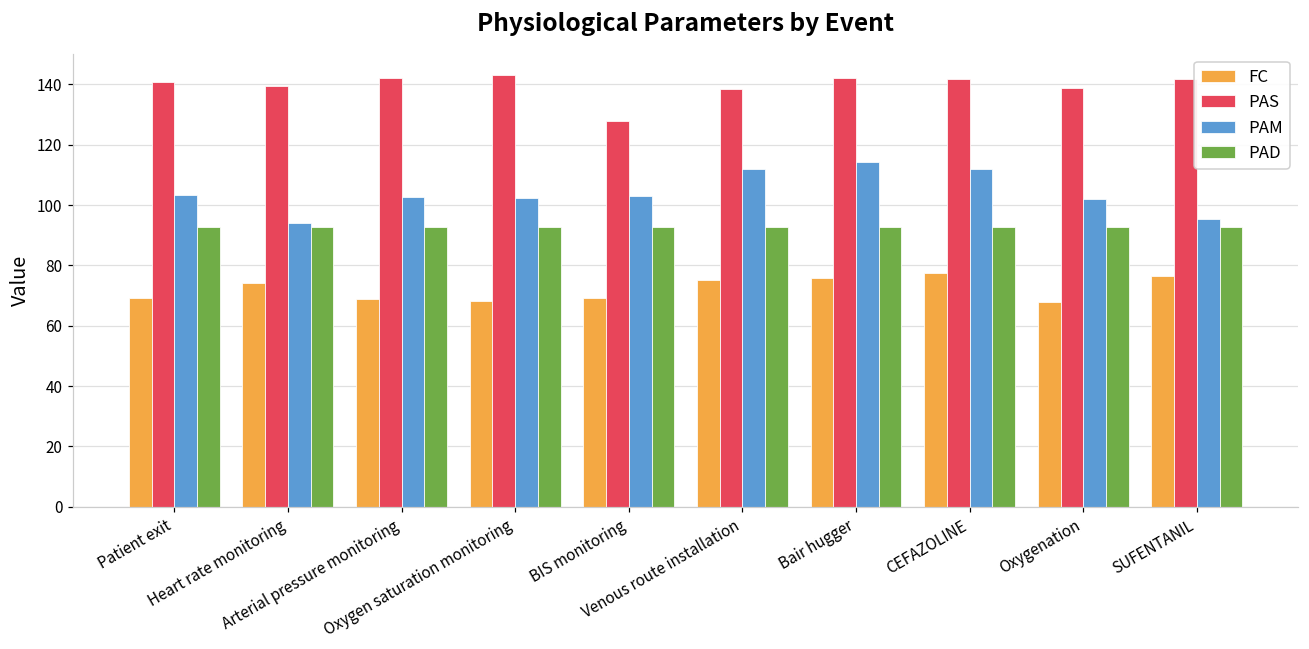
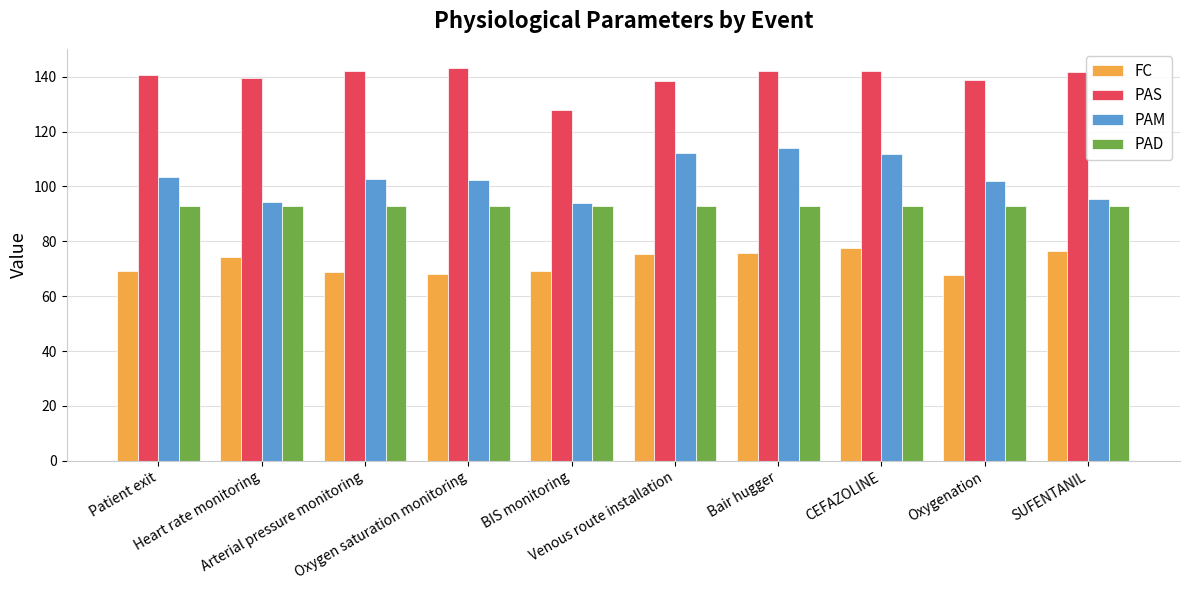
  {
    "FC": {
      "Patient exit": 69,
      "Heart rate monitoring": 74,
      "Arterial pressure monitoring": 69,
      "Oxygen saturation monitoring": 68,
      "BIS monitoring": 69,
      "Venous route installation": 75,
      "Bair hugger": 76,
      "CEFAZOLINE": 78,
      "Oxygenation": 68,
      "SUFENTANIL": 76
    },
    "PAS": {
      "Patient exit": 141,
      "Heart rate monitoring": 140,
      "Arterial pressure monitoring": 142,
      "Oxygen saturation monitoring": 143,
      "BIS monitoring": 128,
      "Venous route installation": 139,
      "Bair hugger": 142,
      "CEFAZOLINE": 142,
      "Oxygenation": 139,
      "SUFENTANIL": 142
    },
    "PAM": {
      "Patient exit": 103,
      "Heart rate monitoring": 94,
      "Arterial pressure monitoring": 103,
      "Oxygen saturation monitoring": 102,
-     "BIS monitoring": 103,
+     "BIS monitoring": 94,
      "Venous route installation": 112,
      "Bair hugger": 114,
      "CEFAZOLINE": 112,
      "Oxygenation": 102,
      "SUFENTANIL": 95
    },
    "PAD": {
      "Patient exit": 93,
      "Heart rate monitoring": 93,
      "Arterial pressure monitoring": 93,
      "Oxygen saturation monitoring": 93,
      "BIS monitoring": 93,
      "Venous route installation": 93,
      "Bair hugger": 93,
      "CEFAZOLINE": 93,
      "Oxygenation": 93,
      "SUFENTANIL": 93
    }
  }
